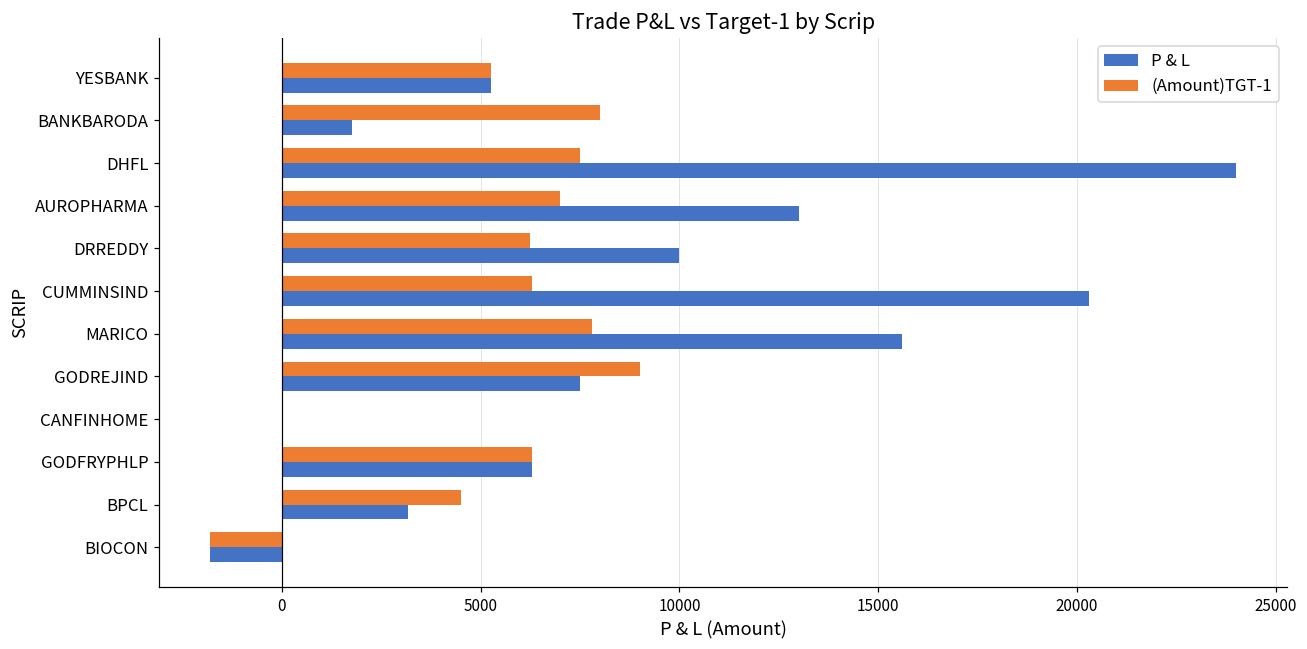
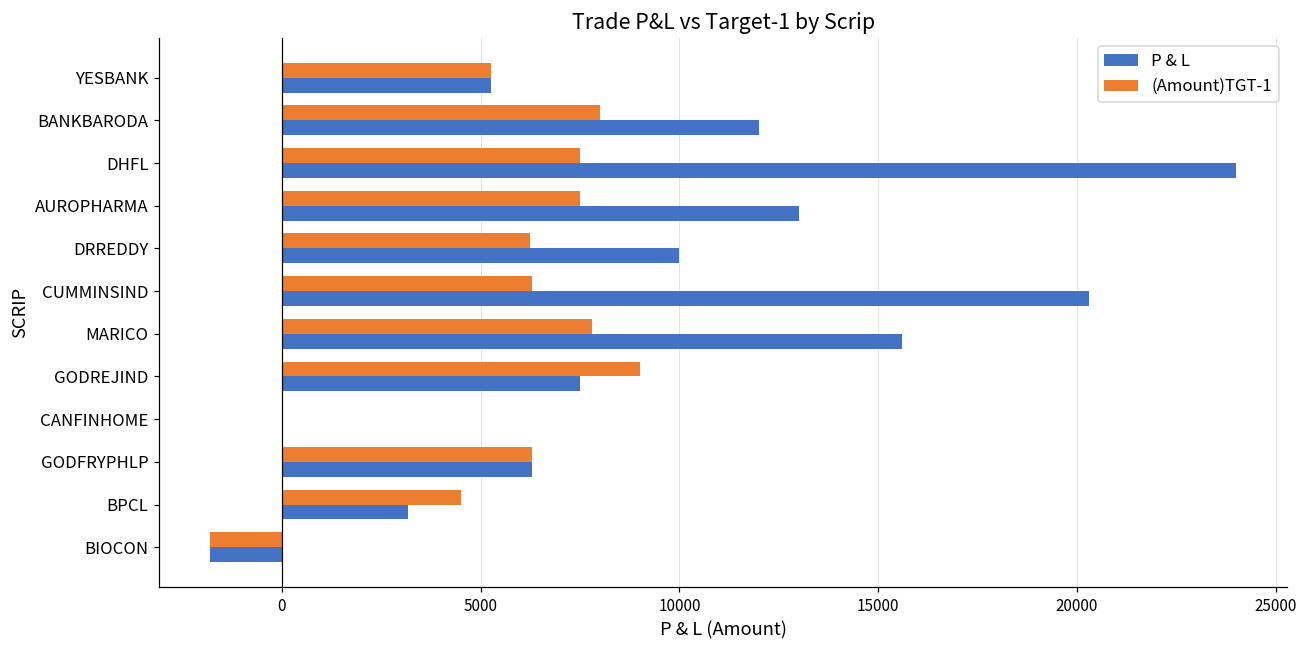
  {
    "P & L": {
      "YESBANK": 5300,
-     "BANKBARODA": 1800,
+     "BANKBARODA": 12000,
      "DHFL": 24000,
      "AUROPHARMA": 13000,
      "DRREDDY": 10000,
      "CUMMINSIND": 20300,
      "MARICO": 15600,
      "GODREJIND": 7500,
      "CANFINHOME": 0,
      "GODFRYPHLP": 6300,
      "BPCL": 3200,
      "BIOCON": -1800
    },
    "(Amount)TGT-1": {
      "YESBANK": 5300,
      "BANKBARODA": 8000,
      "DHFL": 7500,
-     "AUROPHARMA": 7000,
+     "AUROPHARMA": 7500,
      "DRREDDY": 6300,
      "CUMMINSIND": 6300,
      "MARICO": 7800,
      "GODREJIND": 9000,
      "CANFINHOME": 0,
      "GODFRYPHLP": 6300,
      "BPCL": 4500,
      "BIOCON": -1800
    }
  }
